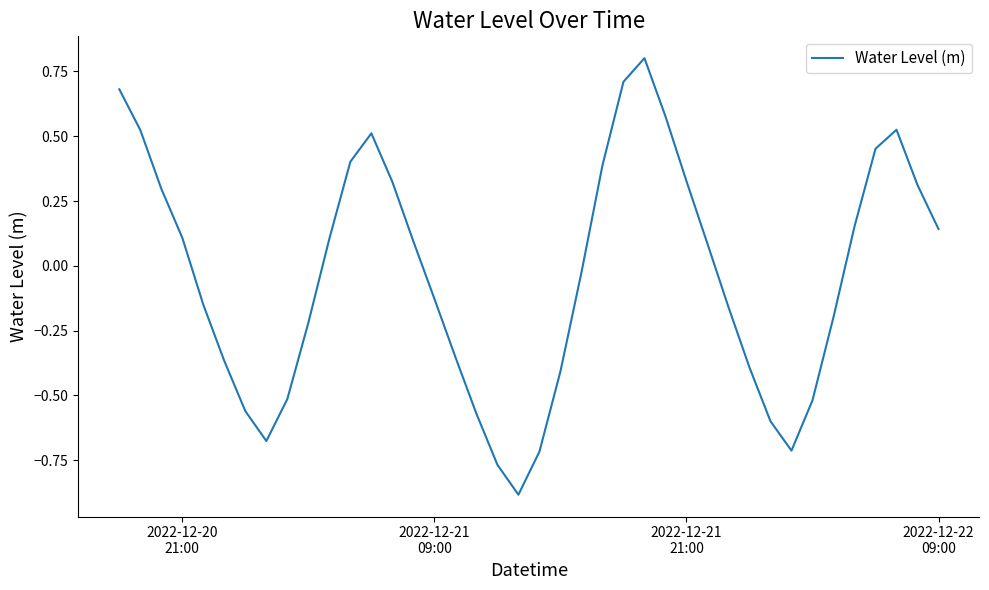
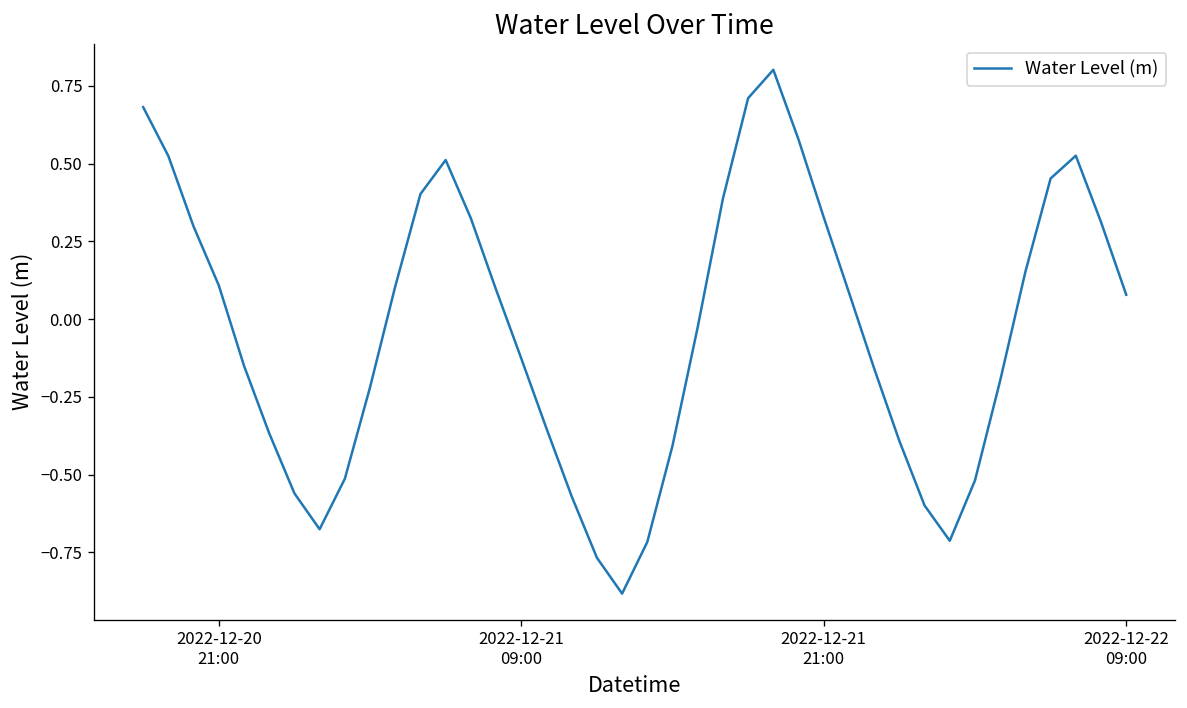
  {
    "2022-12-20 21:00": 0.11,
    "2022-12-21 09:00": -0.13,
    "2022-12-21 21:00": 0.33,
-   "2022-12-22 09:00": 0.14
+   "2022-12-22 09:00": 0.08
  }
